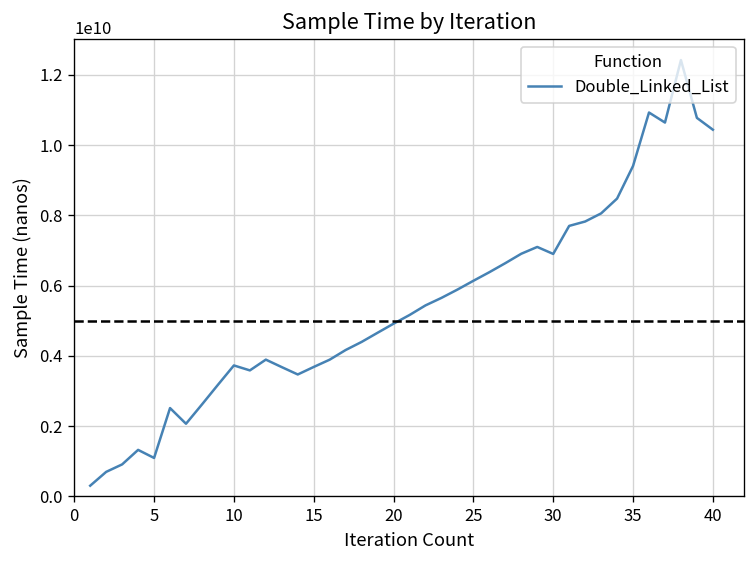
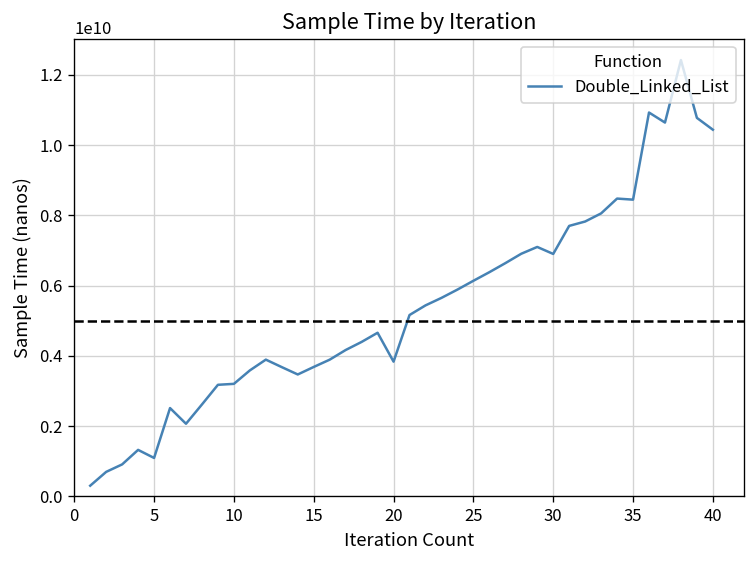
  {
    "5": 1100000000,
-   "10": 3700000000,
+   "10": 3200000000,
    "15": 3700000000,
-   "20": 4900000000,
+   "20": 3800000000,
    "25": 6100000000,
    "30": 6900000000,
-   "35": 9400000000,
+   "35": 8400000000,
    "40": 10400000000
  }
